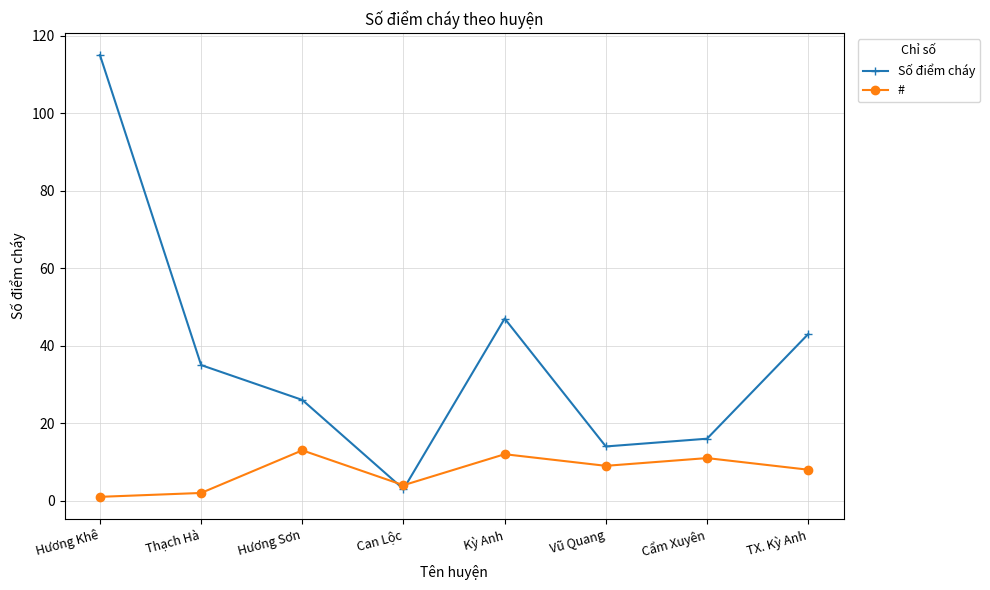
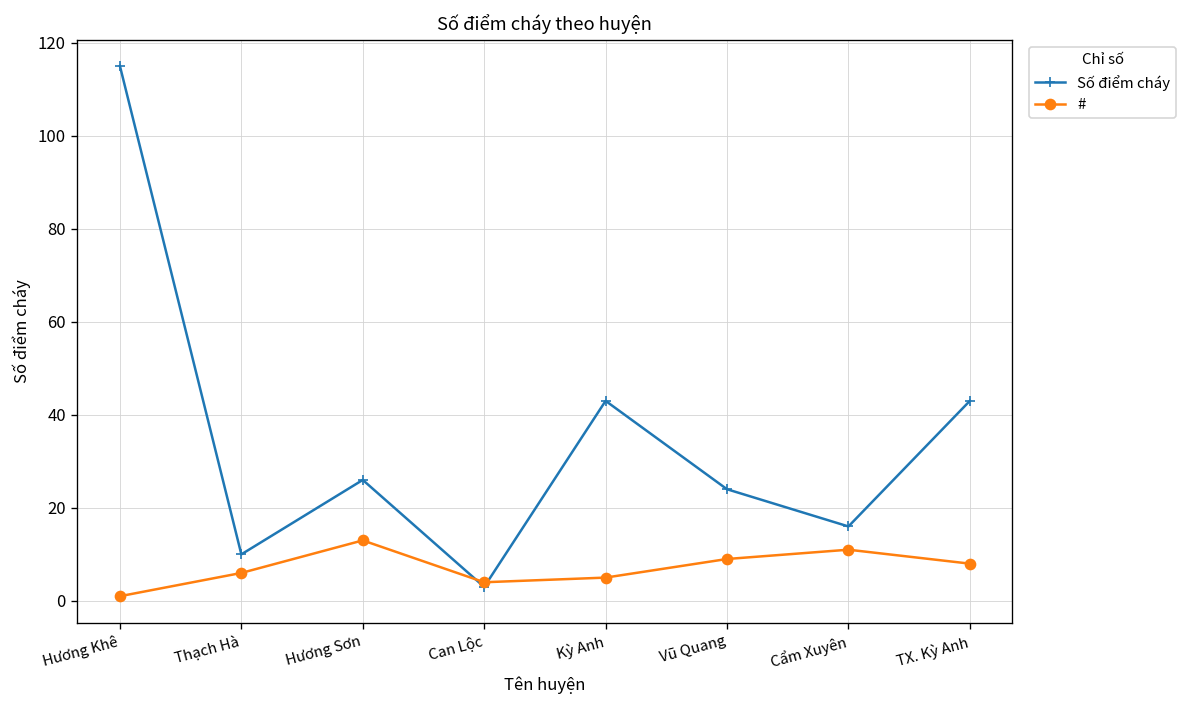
  {
    "Số điểm cháy": {
      "Hương Khê": 115,
-     "Thạch Hà": 35,
+     "Thạch Hà": 10,
      "Hương Sơn": 26,
      "Can Lộc": 3,
-     "Kỳ Anh": 47,
-     "Vũ Quang": 14,
+     "Kỳ Anh": 43,
+     "Vũ Quang": 24,
      "Cẩm Xuyên": 16,
      "TX. Kỳ Anh": 43
    },
    "#": {
      "Hương Khê": 1,
-     "Thạch Hà": 2,
+     "Thạch Hà": 6,
      "Hương Sơn": 13,
      "Can Lộc": 4,
-     "Kỳ Anh": 12,
+     "Kỳ Anh": 5,
      "Vũ Quang": 9,
      "Cẩm Xuyên": 11,
      "TX. Kỳ Anh": 8
    }
  }
